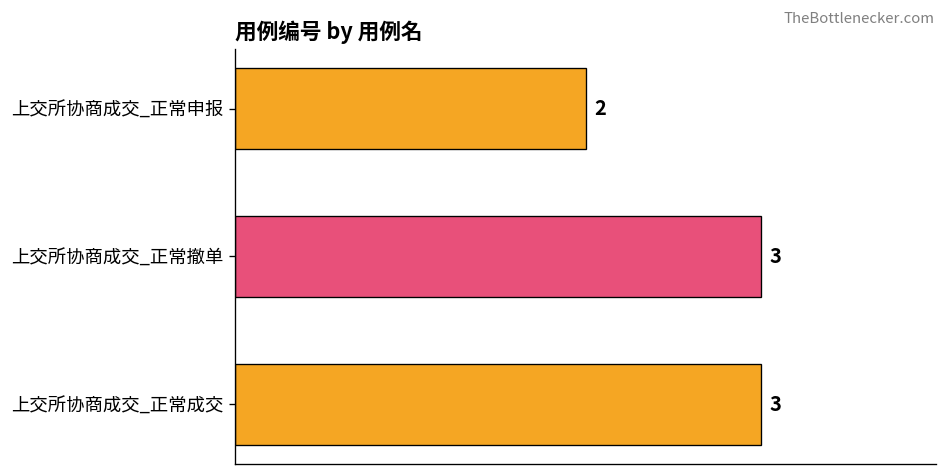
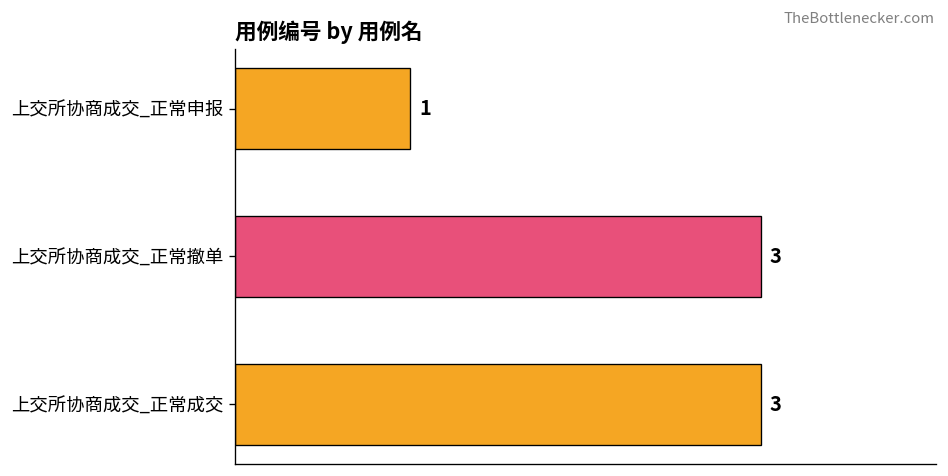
  {
-   "上交所协商成交_正常申报": 2,
+   "上交所协商成交_正常申报": 1,
    "上交所协商成交_正常撤单": 3,
    "上交所协商成交_正常成交": 3
  }
